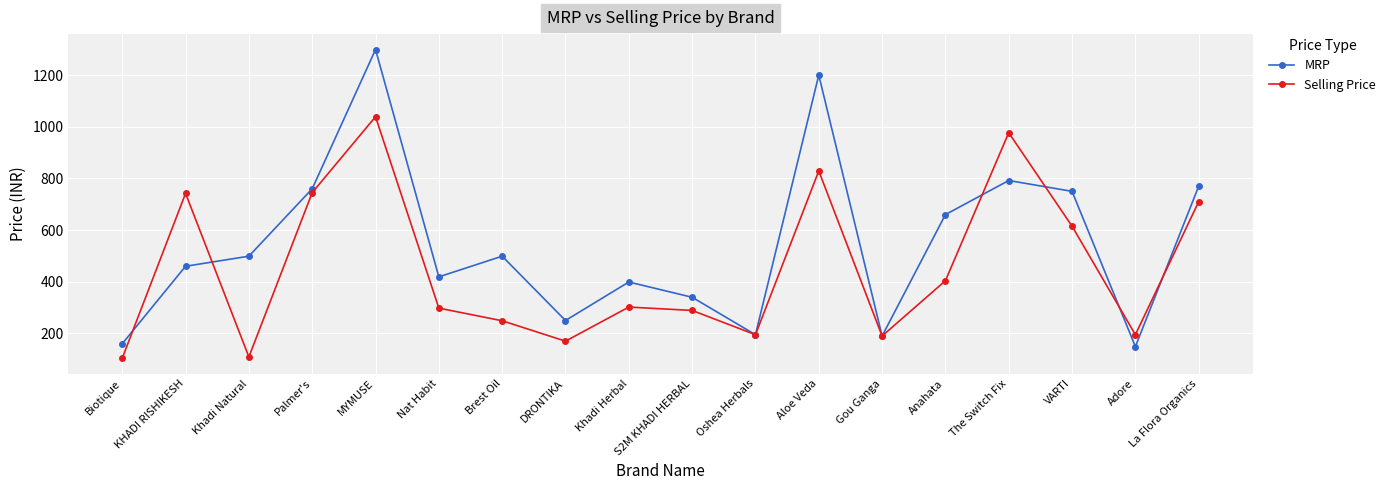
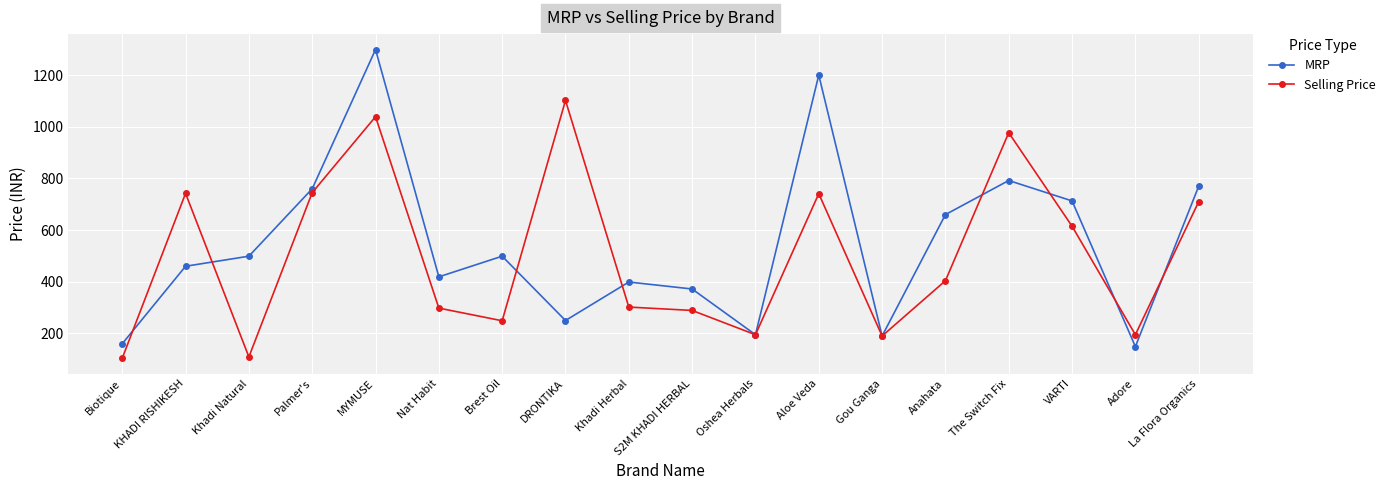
  {
    "MRP": {
      "Biotique": 160,
      "KHADI RISHIKESH": 460,
      "Khadi Natural": 500,
      "Palmer's": 760,
      "MYMUSE": 1300,
      "Nat Habit": 420,
      "Brest Oil": 500,
      "DRONTIKA": 250,
      "Khadi Herbal": 400,
-     "S2M KHADI HERBAL": 340,
+     "S2M KHADI HERBAL": 370,
      "Aloe Veda": 1200,
      "Anahata": 660,
      "The Switch Fix": 790,
-     "VARTI": 750,
+     "VARTI": 710,
      "Adore": 150,
      "La Flora Organics": 770
    },
    "Selling Price": {
      "Biotique": 100,
      "KHADI RISHIKESH": 740,
      "Khadi Natural": 110,
      "Palmer's": 750,
      "MYMUSE": 1040,
      "Nat Habit": 300,
      "Brest Oil": 250,
-     "DRONTIKA": 170,
+     "DRONTIKA": 1100,
      "Khadi Herbal": 300,
      "S2M KHADI HERBAL": 290,
-     "Aloe Veda": 830,
+     "Aloe Veda": 740,
      "Anahata": 400,
      "The Switch Fix": 980,
      "VARTI": 620,
      "Adore": 200,
      "La Flora Organics": 710
    }
  }
